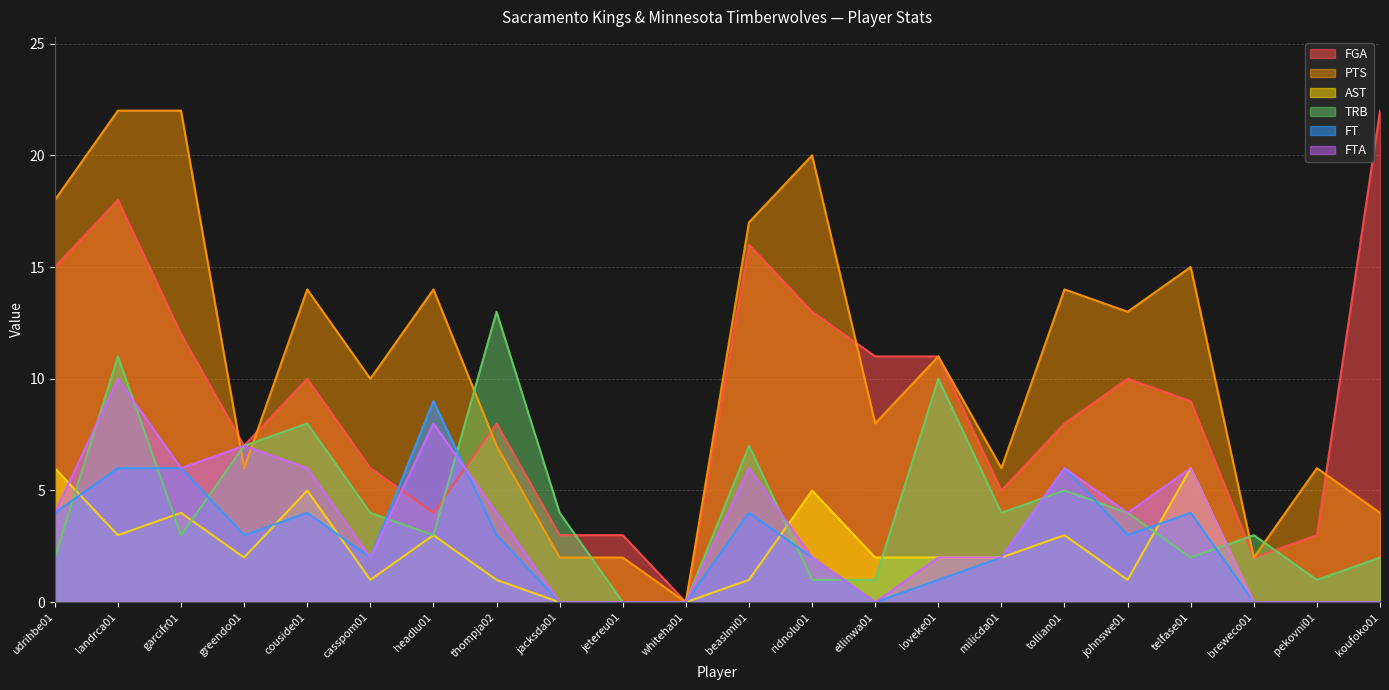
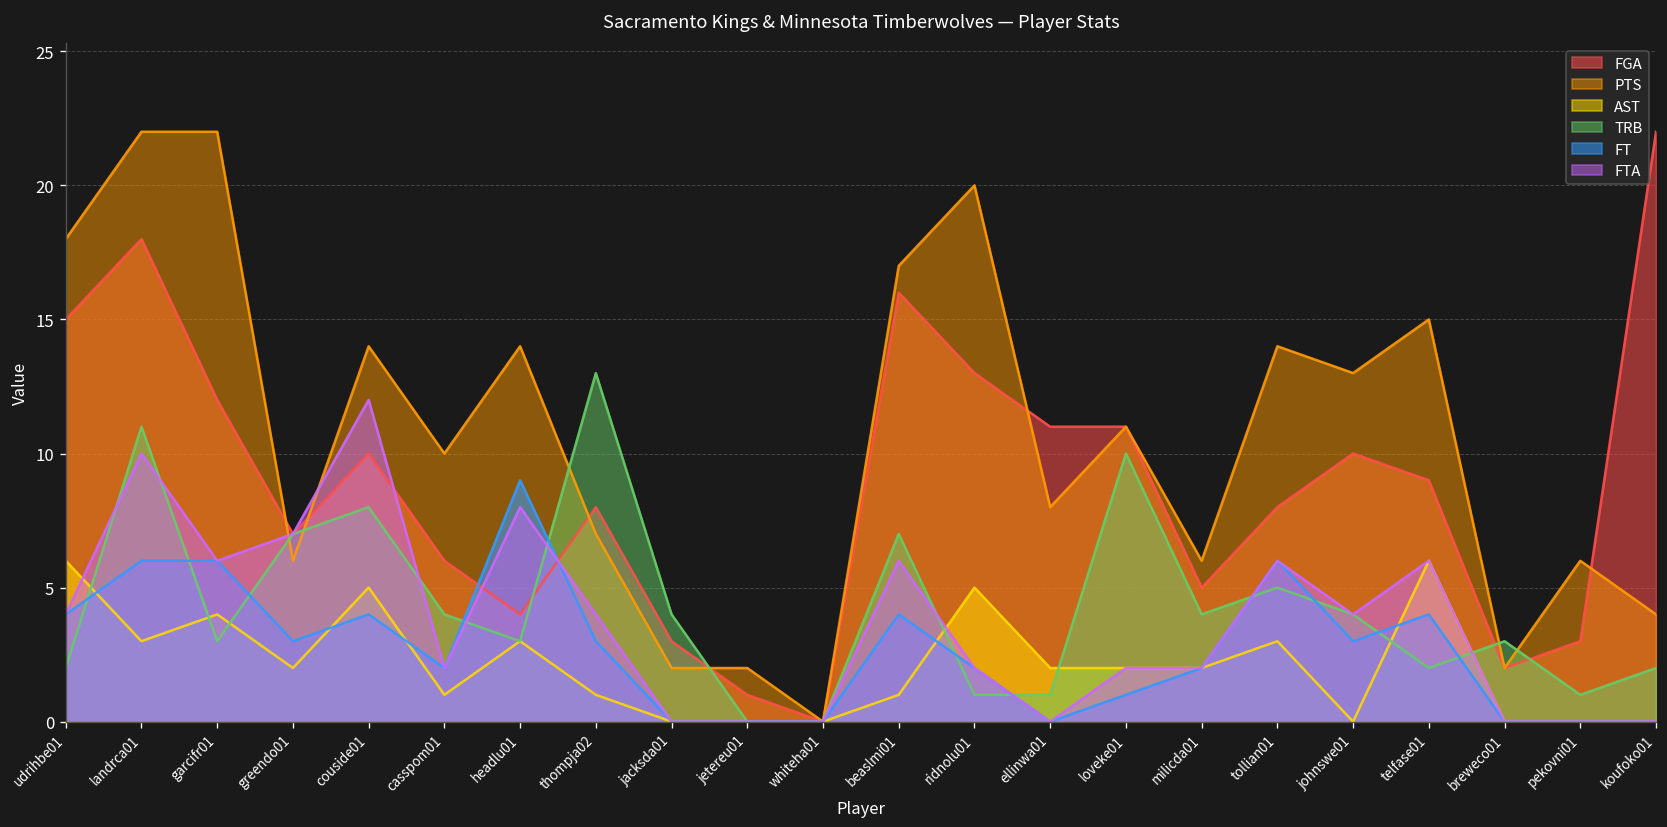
  {
    "FGA": {
      "udrihbe01": 15,
      "landrca01": 18,
      "garcifr01": 12,
      "couside01": 10,
      "casspom01": 6,
      "headlu01": 4,
      "thompja02": 8,
      "jacksda01": 3,
-     "jetereu01": 3,
+     "jetereu01": 1,
      "beaslmi01": 16,
      "ridnolu01": 13,
      "ellinwa01": 11,
      "milicda01": 5,
      "tollian01": 8,
      "johnswe01": 10,
      "telfase01": 9,
      "pekovni01": 3,
      "koufoko01": 22
    },
    "PTS": {
      "udrihbe01": 18,
      "landrca01": 22,
      "garcifr01": 22,
      "greendo01": 6,
      "couside01": 14,
      "casspom01": 10,
      "headlu01": 14,
      "thompja02": 7,
      "jacksda01": 2,
      "jetereu01": 2,
      "beaslmi01": 17,
      "ridnolu01": 20,
      "ellinwa01": 8,
      "milicda01": 6,
      "tollian01": 14,
      "johnswe01": 13,
      "telfase01": 15,
      "pekovni01": 6,
      "koufoko01": 4
    },
    "AST": {
      "udrihbe01": 6,
      "landrca01": 3,
      "garcifr01": 4,
      "greendo01": 2,
      "couside01": 5,
      "casspom01": 1,
      "thompja02": 1,
      "beaslmi01": 1,
      "ridnolu01": 5,
      "ellinwa01": 2,
      "tollian01": 3,
-     "johnswe01": 1
+     "johnswe01": 0
    },
    "TRB": {
      "udrihbe01": 2,
      "landrca01": 11,
      "garcifr01": 3,
      "couside01": 8,
      "casspom01": 4,
      "thompja02": 13,
      "jacksda01": 4,
      "beaslmi01": 7,
      "ridnolu01": 1,
      "ellinwa01": 1,
      "loveke01": 10,
      "milicda01": 4,
      "tollian01": 5,
      "telfase01": 2,
      "breweco01": 3,
      "pekovni01": 1,
      "koufoko01": 2
    },
    "FT": {
      "landrca01": 6,
      "greendo01": 3,
      "couside01": 4,
      "headlu01": 9,
      "thompja02": 3,
      "beaslmi01": 4,
      "loveke01": 1,
      "johnswe01": 3,
      "telfase01": 4
    },
    "FTA": {
      "landrca01": 10,
-     "couside01": 6,
+     "couside01": 12,
      "headlu01": 8,
      "thompja02": 4,
      "beaslmi01": 6
    }
  }
